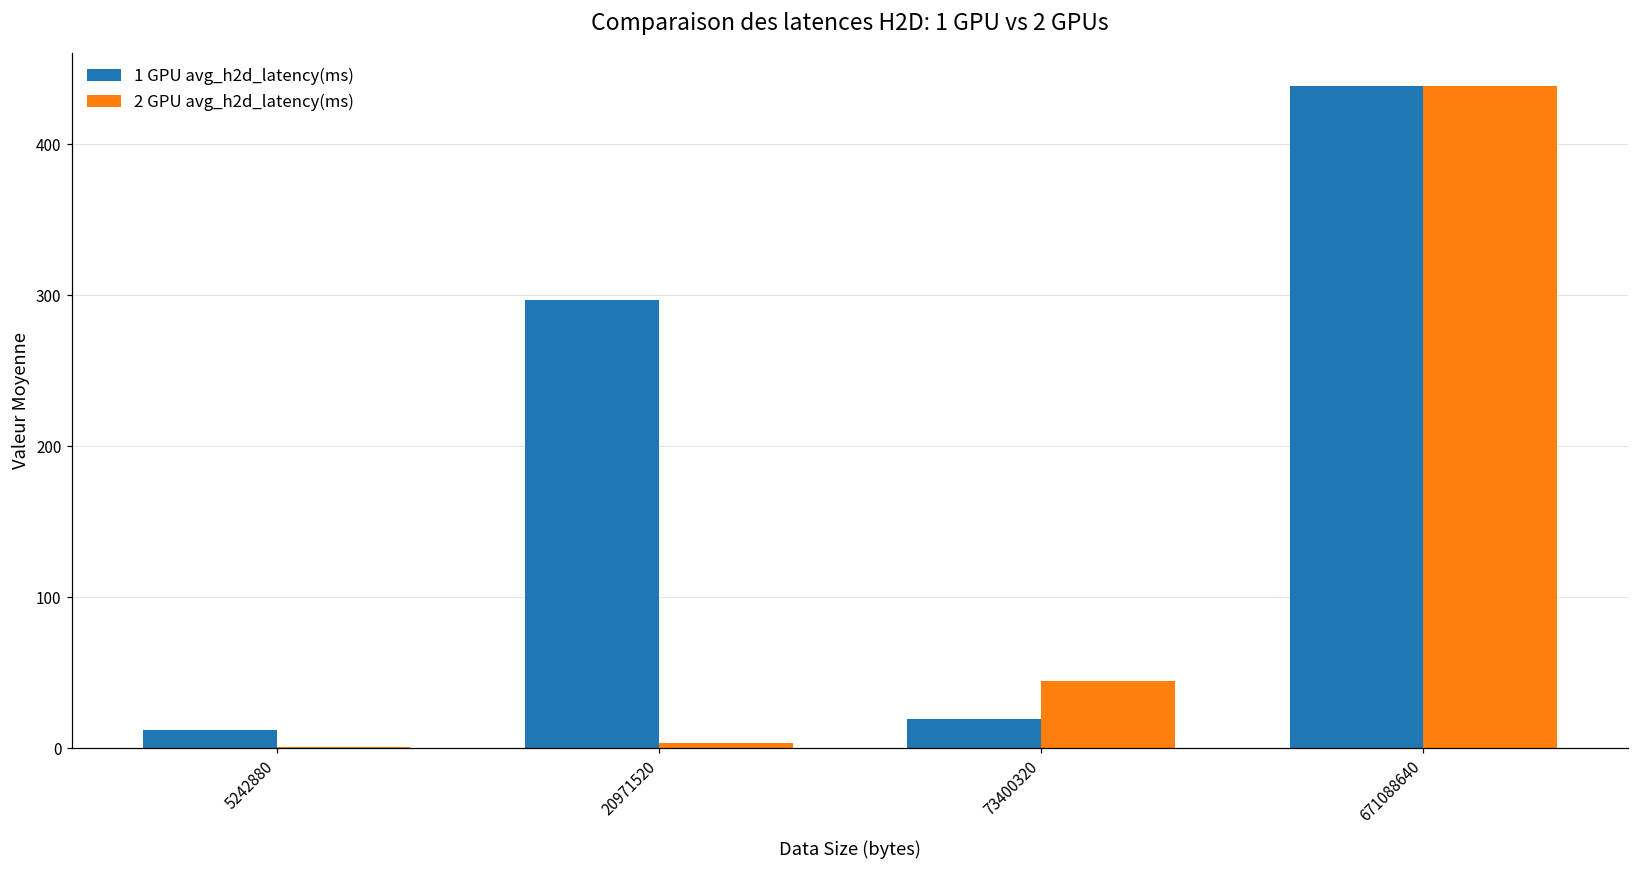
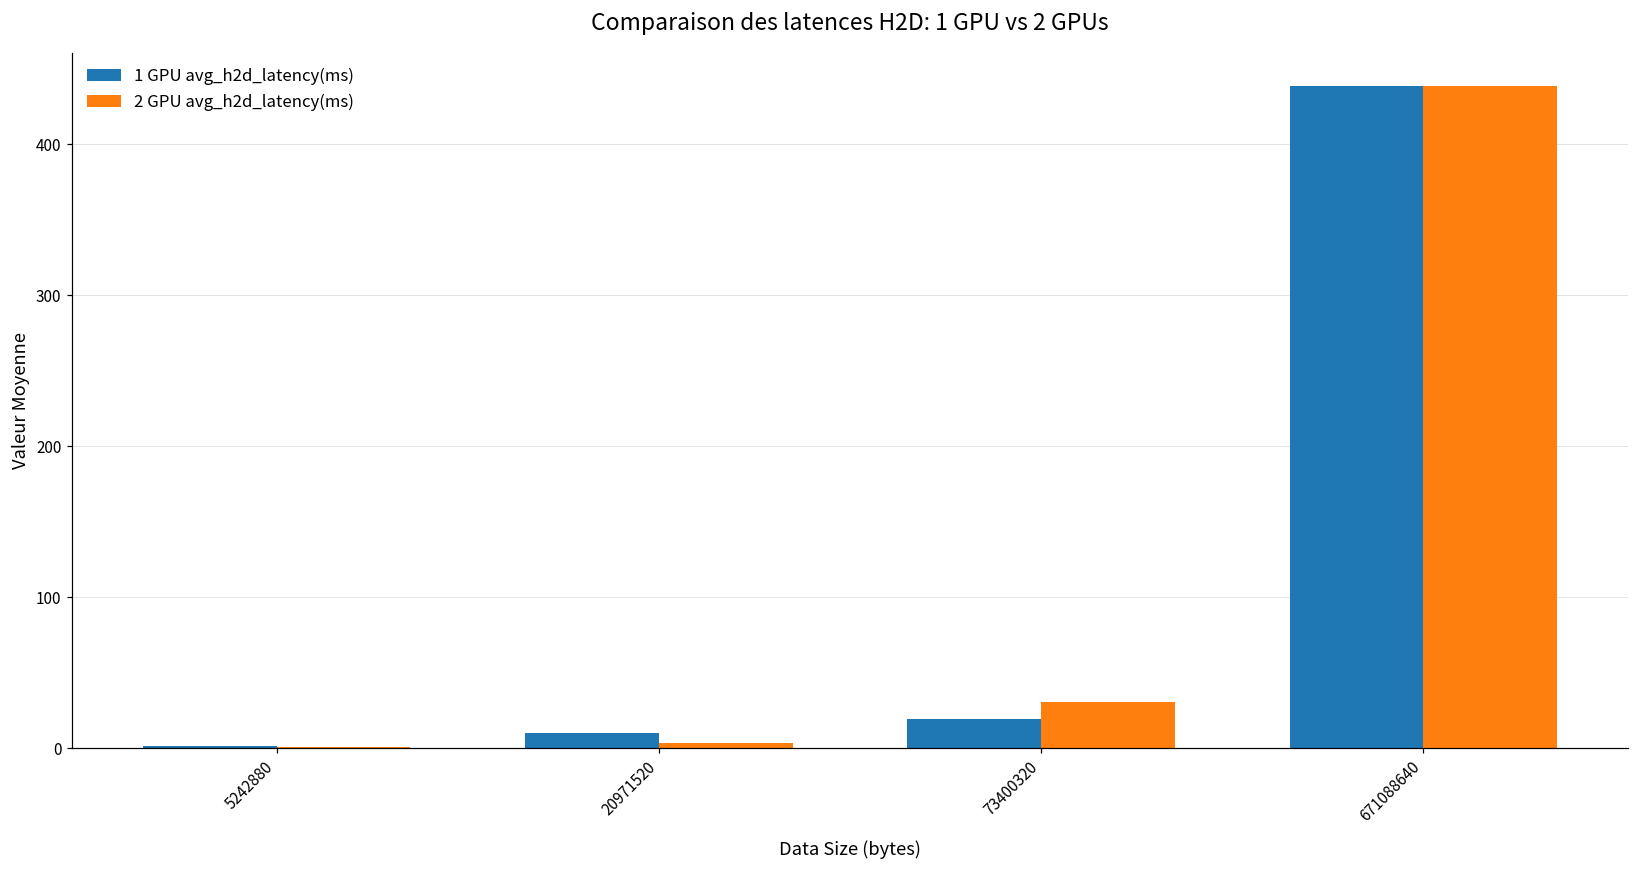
  {
    "1 GPU avg_h2d_latency(ms)": {
-     "5242880": 12,
-     "20971520": 297,
+     "5242880": 2,
+     "20971520": 10,
      "73400320": 19,
      "671088640": 439
    },
    "2 GPU avg_h2d_latency(ms)": {
      "20971520": 3,
-     "73400320": 44,
+     "73400320": 31,
      "671088640": 439
    }
  }
